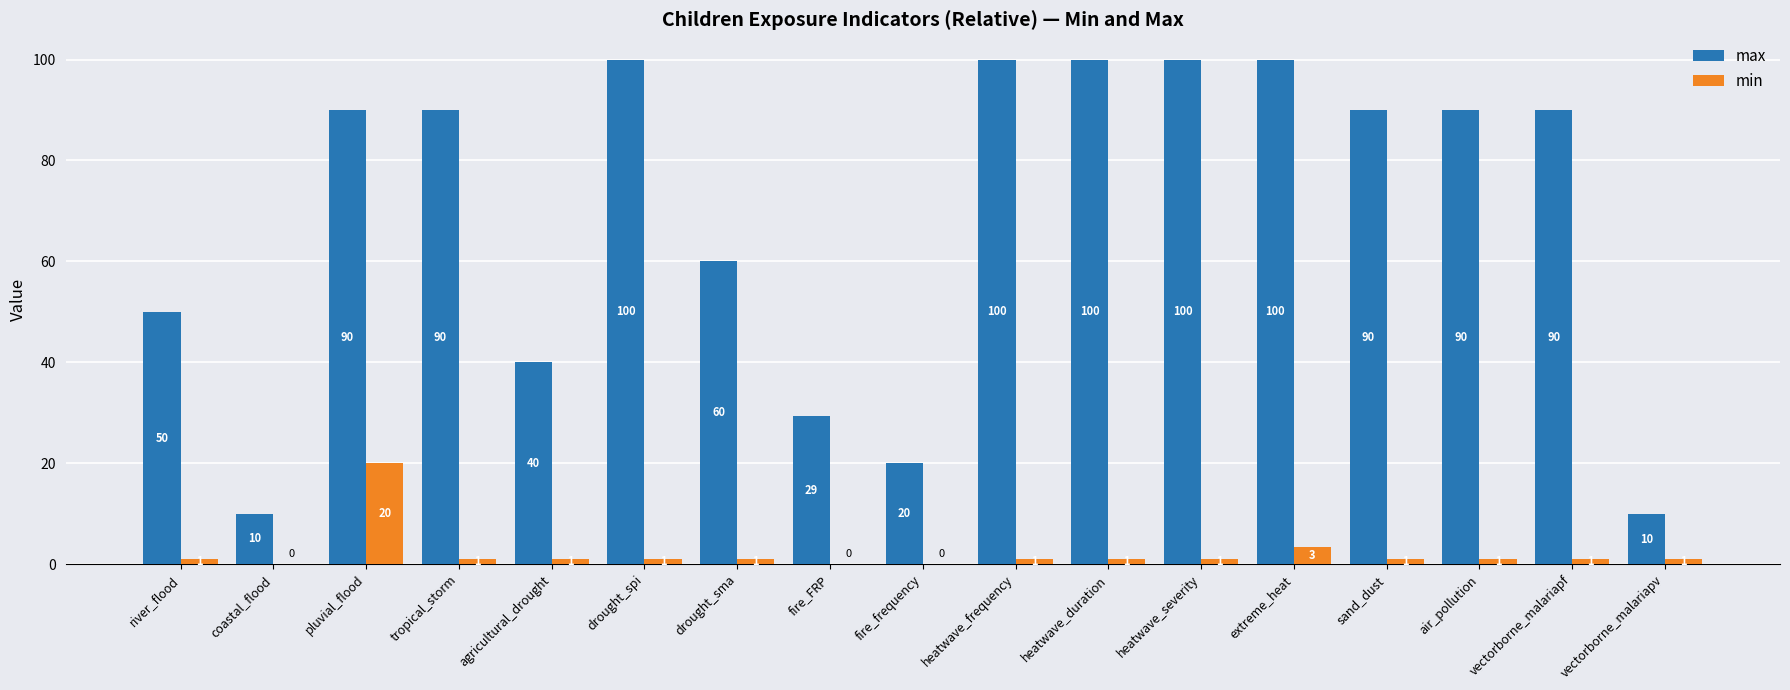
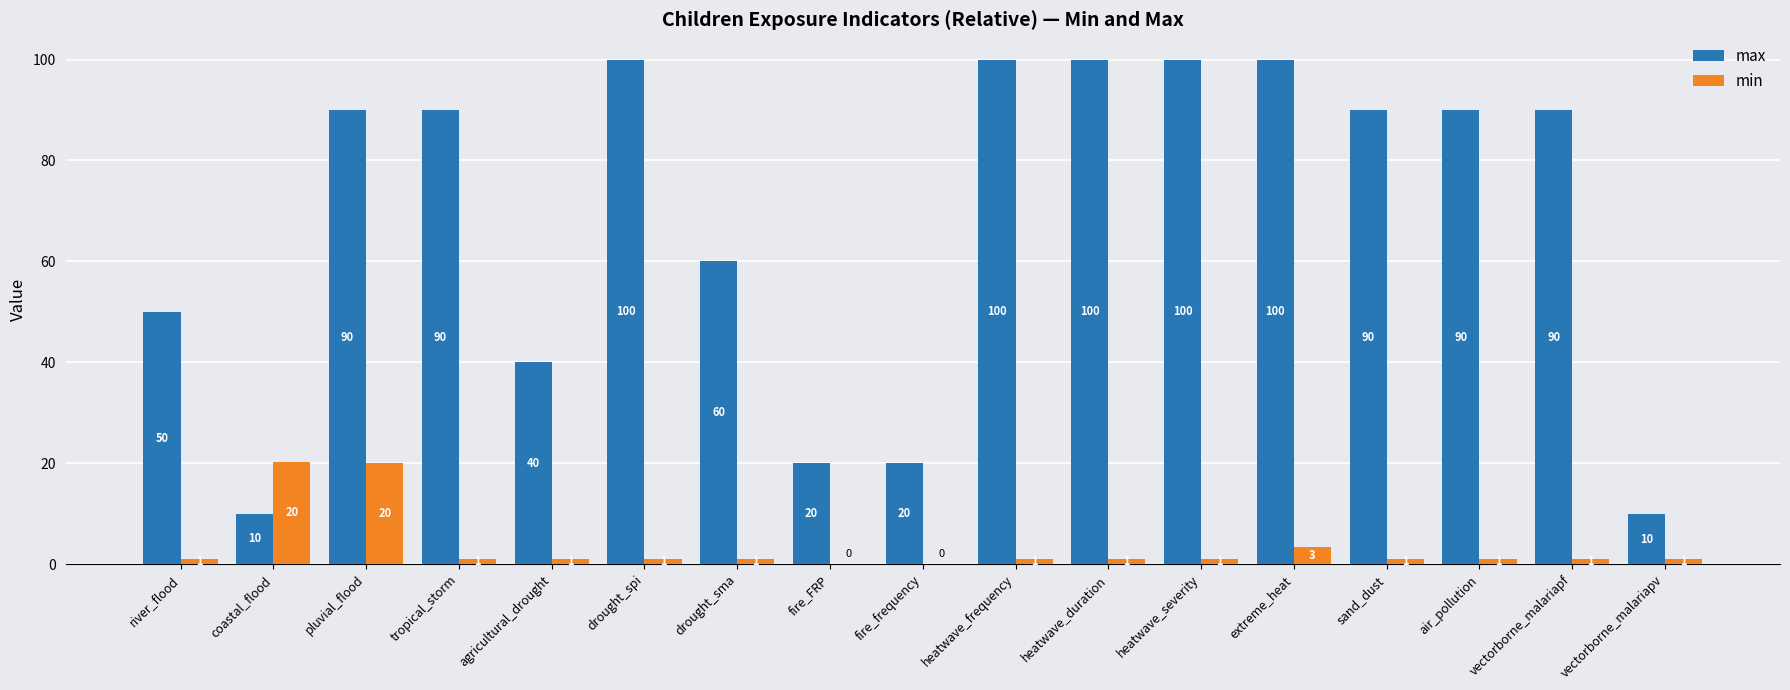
  {
    "max": {
      "river_flood": 50,
      "coastal_flood": 10,
      "pluvial_flood": 90,
      "tropical_storm": 90,
      "agricultural_drought": 40,
      "drought_spi": 100,
      "drought_sma": 60,
-     "fire_FRP": 29,
+     "fire_FRP": 20,
      "fire_frequency": 20,
      "heatwave_frequency": 100,
      "heatwave_duration": 100,
      "heatwave_severity": 100,
      "extreme_heat": 100,
      "sand_dust": 90,
      "air_pollution": 90,
      "vectorborne_malariapf": 90,
      "vectorborne_malariapv": 10
    },
    "min": {
-     "coastal_flood": 0,
+     "coastal_flood": 20,
      "pluvial_flood": 20,
      "fire_FRP": 0,
      "fire_frequency": 0,
      "extreme_heat": 3
    }
  }
